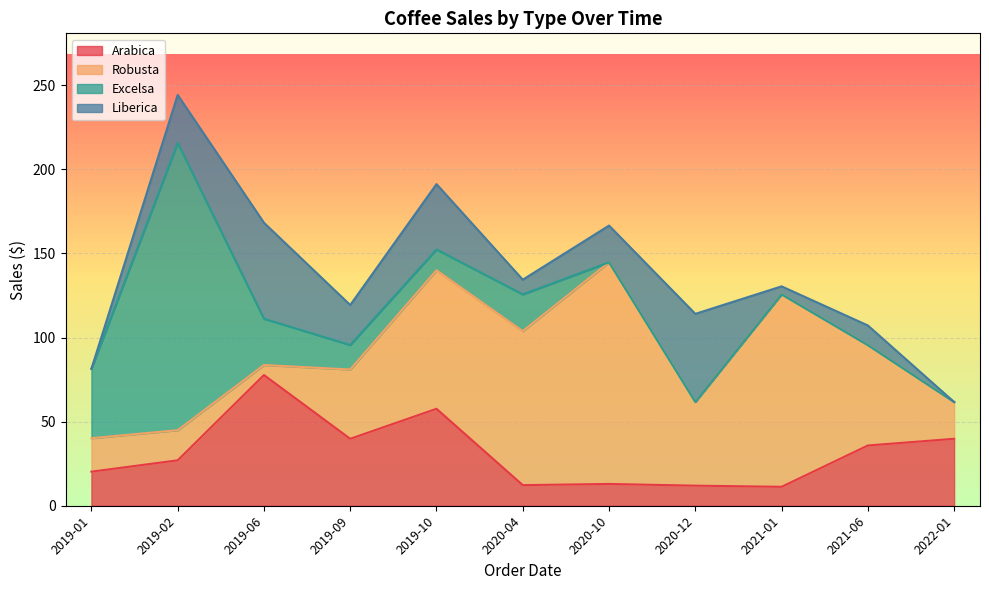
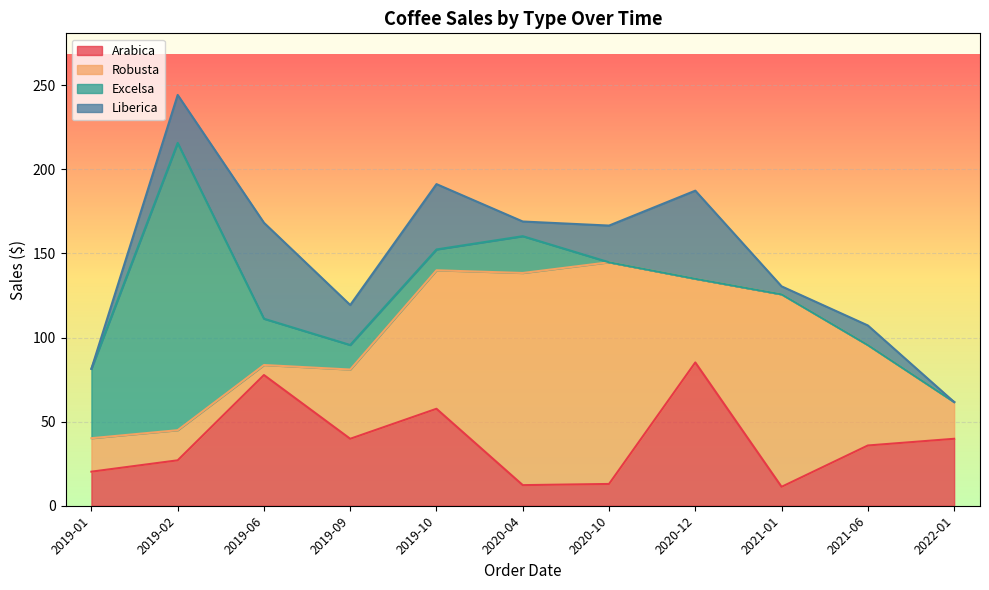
  {
    "Arabica": {
      "2019-01": 20,
      "2019-02": 27,
      "2019-06": 78,
      "2019-09": 40,
      "2019-10": 58,
      "2020-04": 12,
      "2020-10": 13,
-     "2020-12": 12,
+     "2020-12": 85,
      "2021-01": 11,
      "2021-06": 36,
      "2022-01": 40
    },
    "Robusta": {
      "2019-01": 20,
      "2019-02": 18,
      "2019-06": 6,
      "2019-09": 41,
      "2019-10": 82,
-     "2020-04": 92
+     "2020-04": 126
    }
  }
